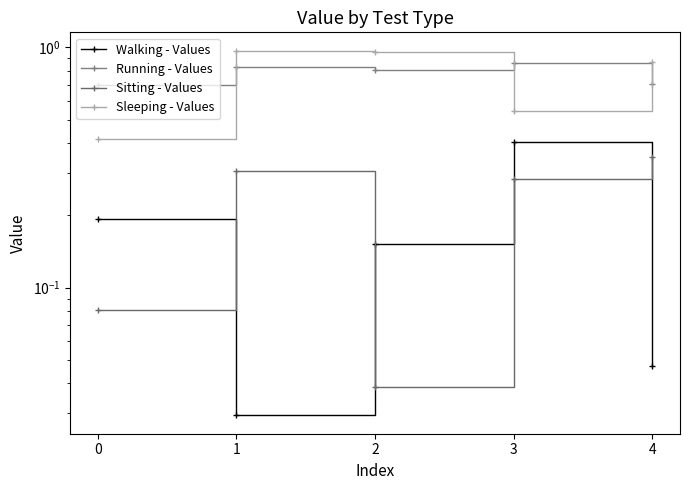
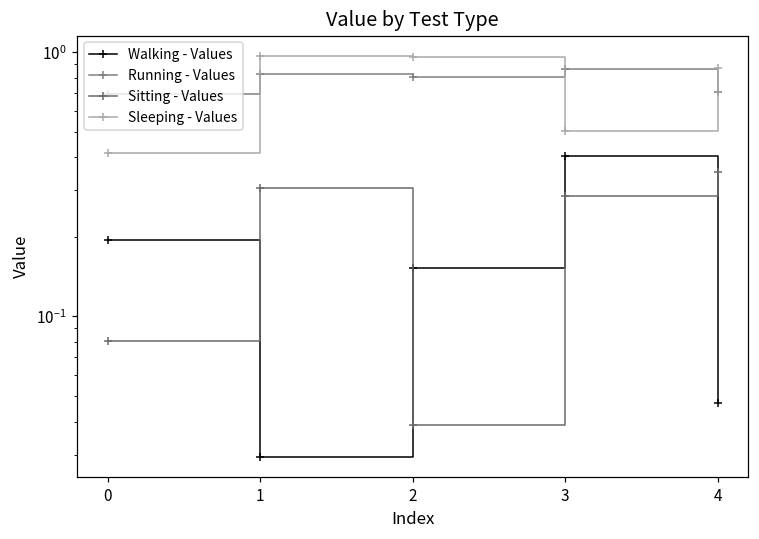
  {
    "Walking - Values": {
      "0": 0.19,
      "1": 0.03,
      "2": 0.15,
      "3": 0.40,
      "4": 0.047
    },
    "Sleeping - Values": {
      "0": 0.41,
      "1": 0.97,
      "2": 0.96,
-     "3": 0.54,
+     "3": 0.50,
      "4": 0.87
    }
  }
